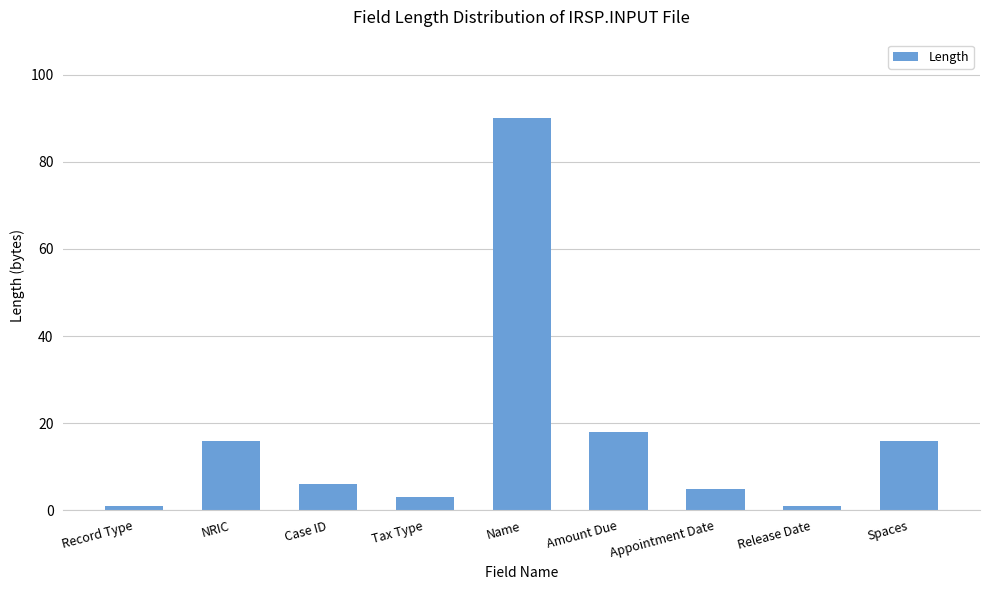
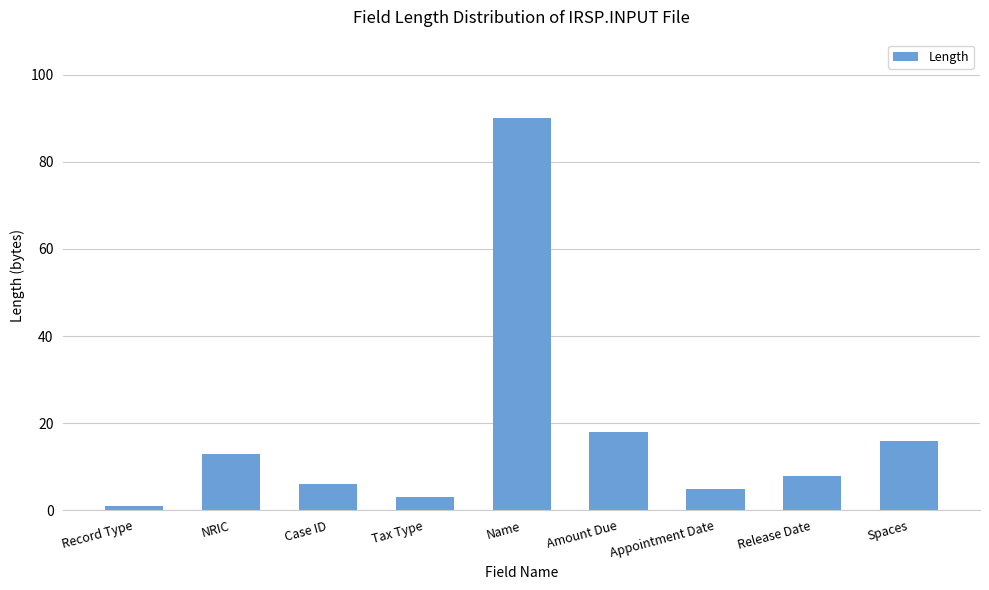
  {
    "Record Type": 1,
-   "NRIC": 16,
+   "NRIC": 13,
    "Case ID": 6,
    "Tax Type": 3,
    "Name": 90,
    "Amount Due": 18,
    "Appointment Date": 5,
-   "Release Date": 1,
+   "Release Date": 8,
    "Spaces": 16
  }
